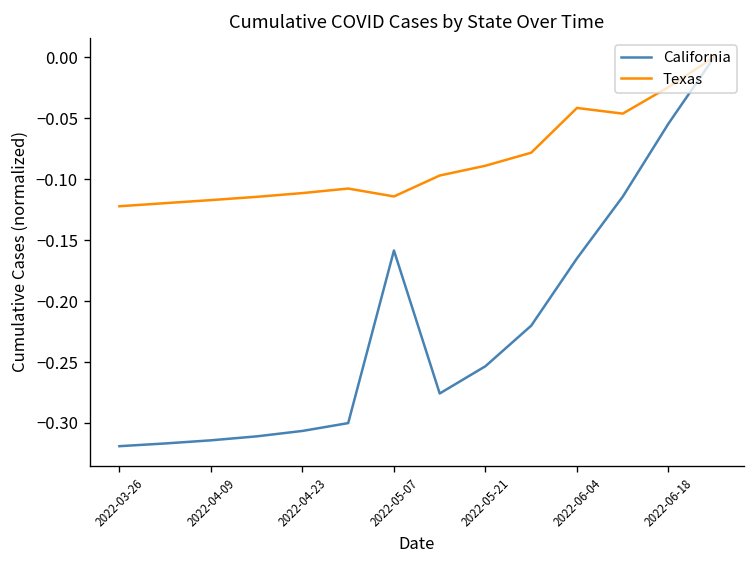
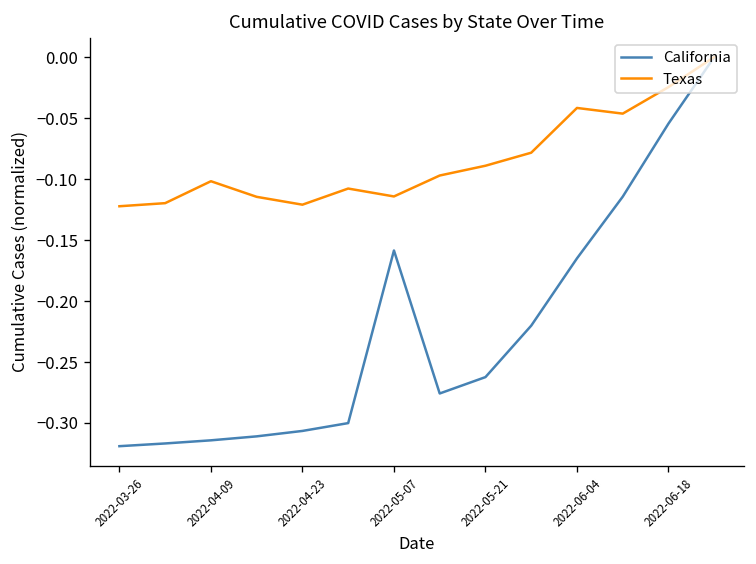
  {
    "California": {
      "2022-03-26": -0.319,
      "2022-04-09": -0.314,
      "2022-04-23": -0.307,
      "2022-05-07": -0.159,
-     "2022-05-21": -0.253,
+     "2022-05-21": -0.262,
      "2022-06-04": -0.165,
      "2022-06-18": -0.055
    },
    "Texas": {
      "2022-03-26": -0.122,
-     "2022-04-09": -0.117,
-     "2022-04-23": -0.112,
+     "2022-04-09": -0.102,
+     "2022-04-23": -0.121,
      "2022-05-07": -0.114,
      "2022-05-21": -0.089,
      "2022-06-04": -0.042
    }
  }
